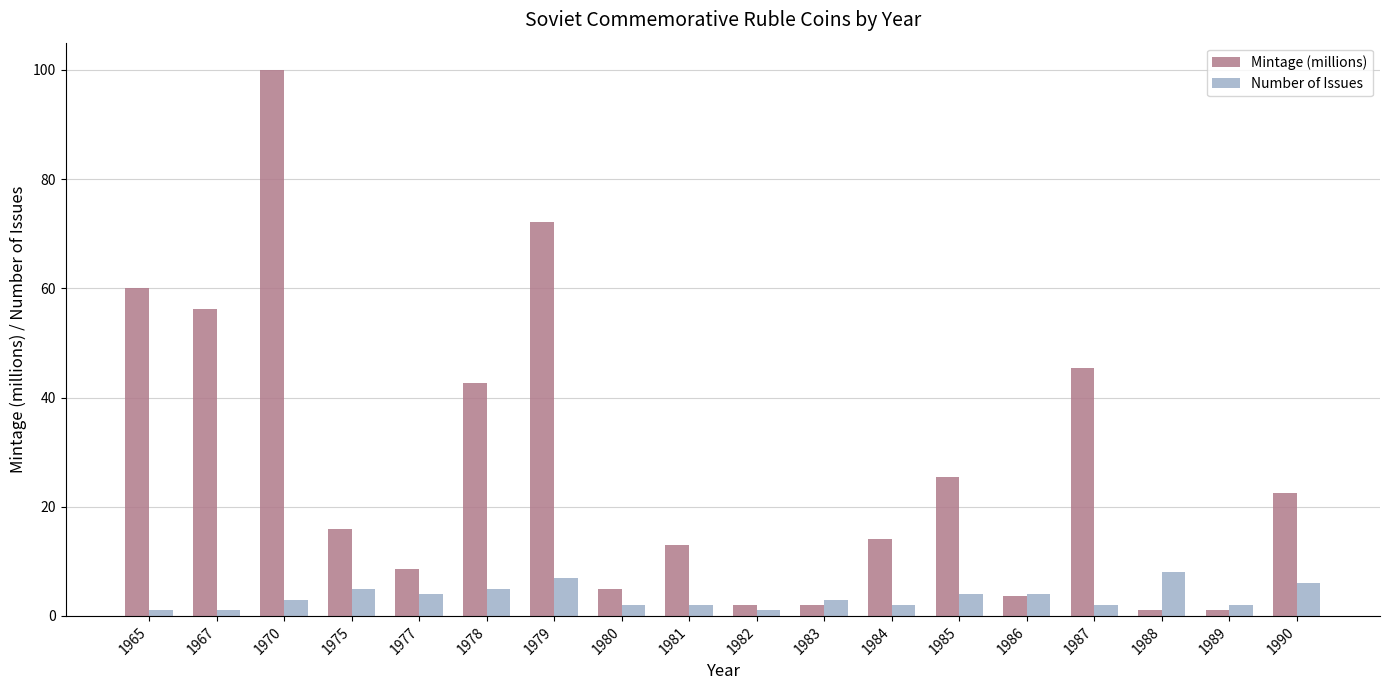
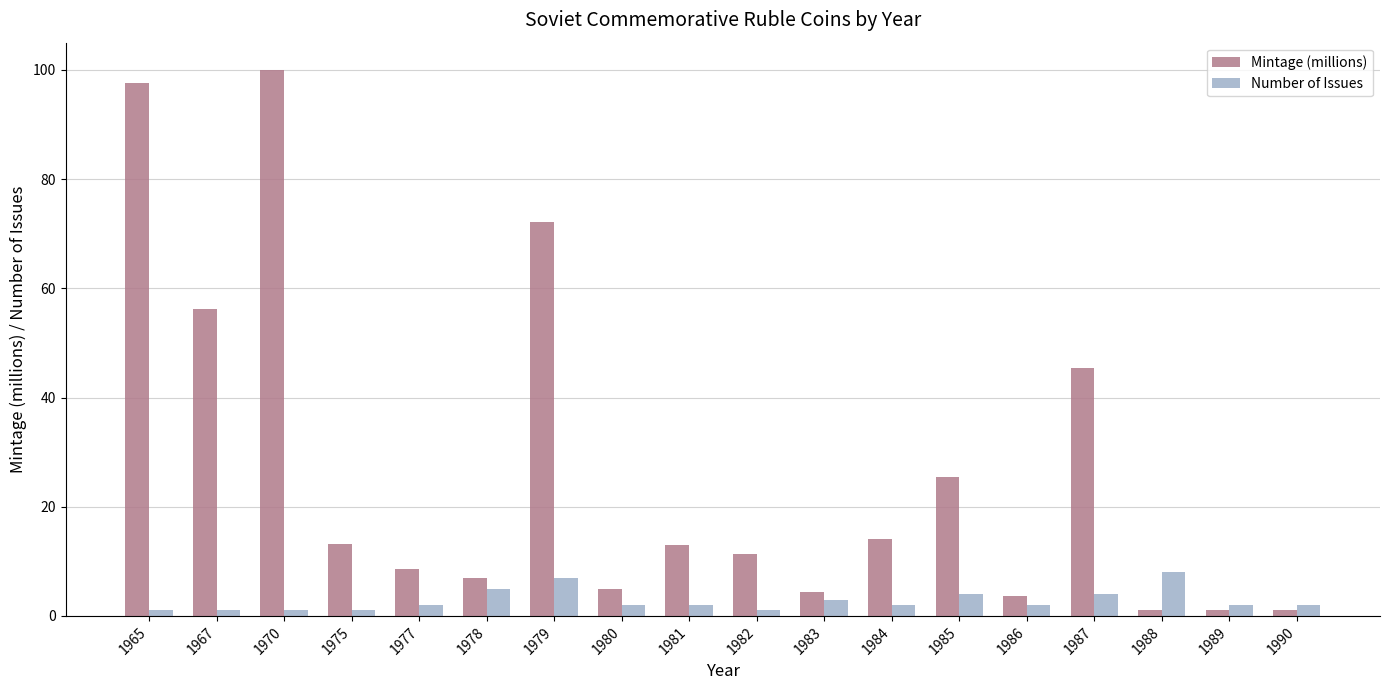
  {
    "Mintage (millions)": {
-     "1965": 60,
+     "1965": 98,
      "1967": 56,
      "1970": 100,
-     "1975": 16,
+     "1975": 13,
      "1977": 9,
-     "1978": 43,
+     "1978": 7,
      "1979": 72,
      "1980": 5,
      "1981": 13,
-     "1982": 2,
-     "1983": 2,
+     "1982": 11,
+     "1983": 4,
      "1984": 14,
      "1985": 26,
      "1986": 4,
      "1987": 45,
      "1988": 1,
      "1989": 1,
-     "1990": 23
+     "1990": 1
    },
    "Number of Issues": {
      "1965": 1,
      "1967": 1,
-     "1970": 3,
-     "1975": 5,
-     "1977": 4,
+     "1970": 1,
+     "1975": 1,
+     "1977": 2,
      "1978": 5,
      "1979": 7,
      "1980": 2,
      "1981": 2,
      "1982": 1,
      "1983": 3,
      "1984": 2,
      "1985": 4,
-     "1986": 4,
-     "1987": 2,
+     "1986": 2,
+     "1987": 4,
      "1988": 8,
      "1989": 2,
-     "1990": 6
+     "1990": 2
    }
  }
